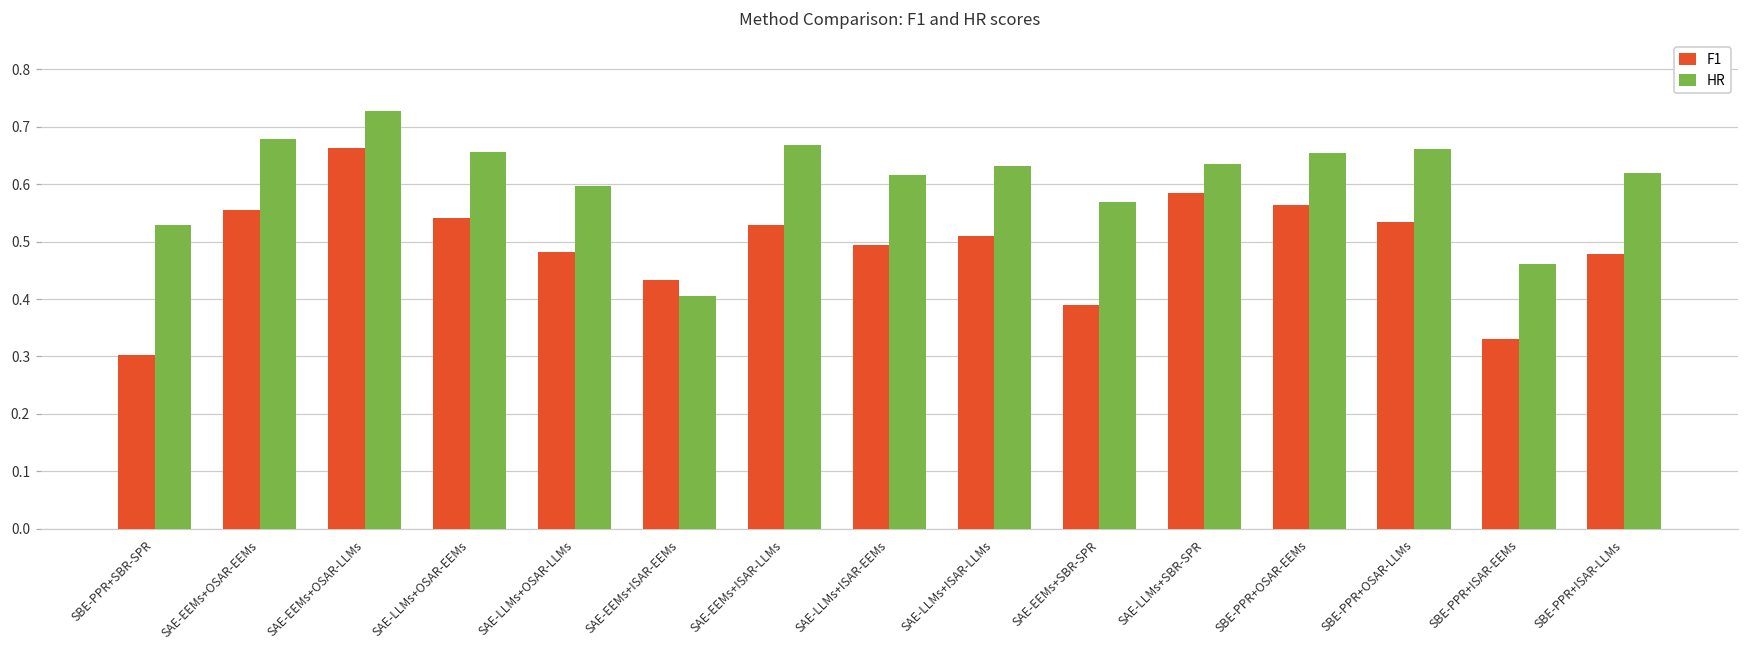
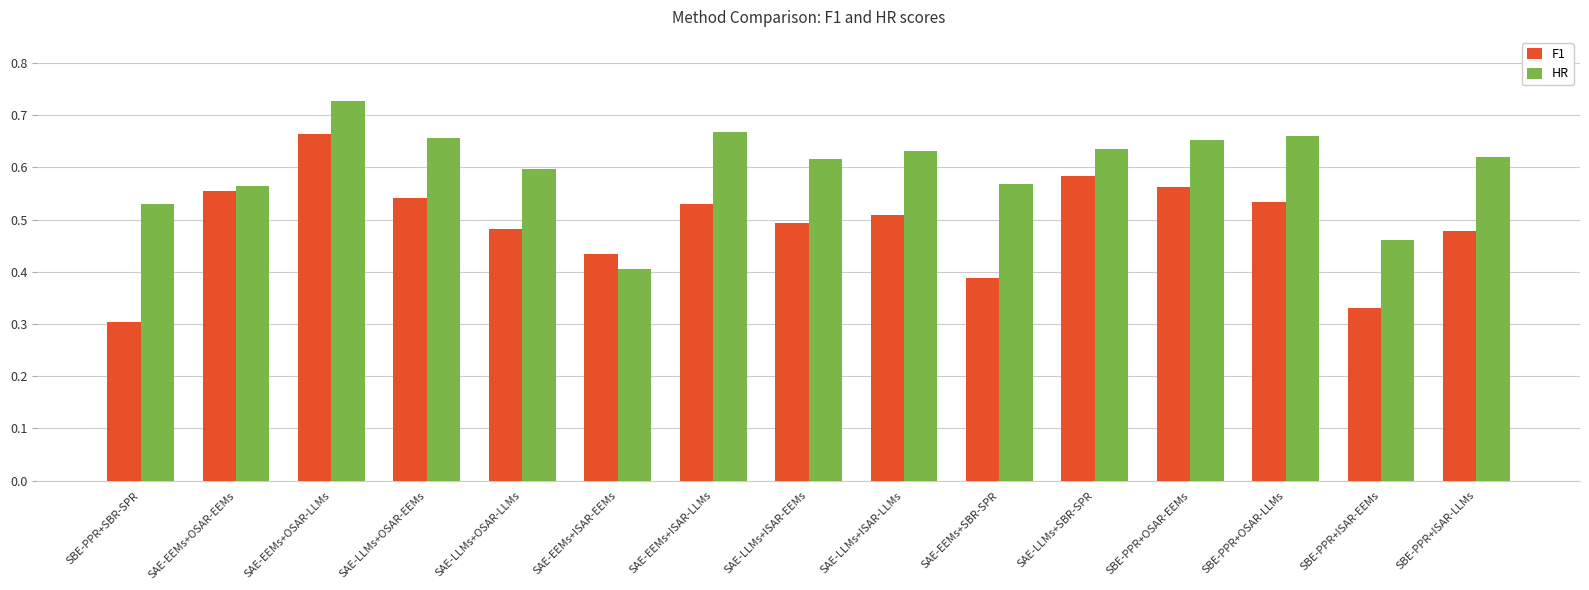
  {
    "F1": {
      "SBE-PPR+SBR-SPR": 0.30,
      "SAE-EEMs+OSAR-EEMs": 0.55,
      "SAE-EEMs+OSAR-LLMs": 0.66,
      "SAE-LLMs+OSAR-EEMs": 0.54,
      "SAE-LLMs+OSAR-LLMs": 0.48,
      "SAE-EEMs+ISAR-EEMs": 0.43,
      "SAE-EEMs+ISAR-LLMs": 0.53,
      "SAE-LLMs+ISAR-EEMs": 0.49,
      "SAE-LLMs+ISAR-LLMs": 0.51,
      "SAE-EEMs+SBR-SPR": 0.39,
      "SAE-LLMs+SBR-SPR": 0.58,
      "SBE-PPR+OSAR-EEMs": 0.56,
      "SBE-PPR+OSAR-LLMs": 0.53,
      "SBE-PPR+ISAR-EEMs": 0.33,
      "SBE-PPR+ISAR-LLMs": 0.48
    },
    "HR": {
      "SBE-PPR+SBR-SPR": 0.53,
-     "SAE-EEMs+OSAR-EEMs": 0.68,
+     "SAE-EEMs+OSAR-EEMs": 0.57,
      "SAE-EEMs+OSAR-LLMs": 0.73,
      "SAE-LLMs+OSAR-EEMs": 0.66,
      "SAE-LLMs+OSAR-LLMs": 0.60,
      "SAE-EEMs+ISAR-EEMs": 0.41,
      "SAE-EEMs+ISAR-LLMs": 0.67,
      "SAE-LLMs+ISAR-EEMs": 0.62,
      "SAE-LLMs+ISAR-LLMs": 0.63,
      "SAE-EEMs+SBR-SPR": 0.57,
      "SAE-LLMs+SBR-SPR": 0.64,
      "SBE-PPR+OSAR-EEMs": 0.65,
      "SBE-PPR+OSAR-LLMs": 0.66,
      "SBE-PPR+ISAR-EEMs": 0.46,
      "SBE-PPR+ISAR-LLMs": 0.62
    }
  }
